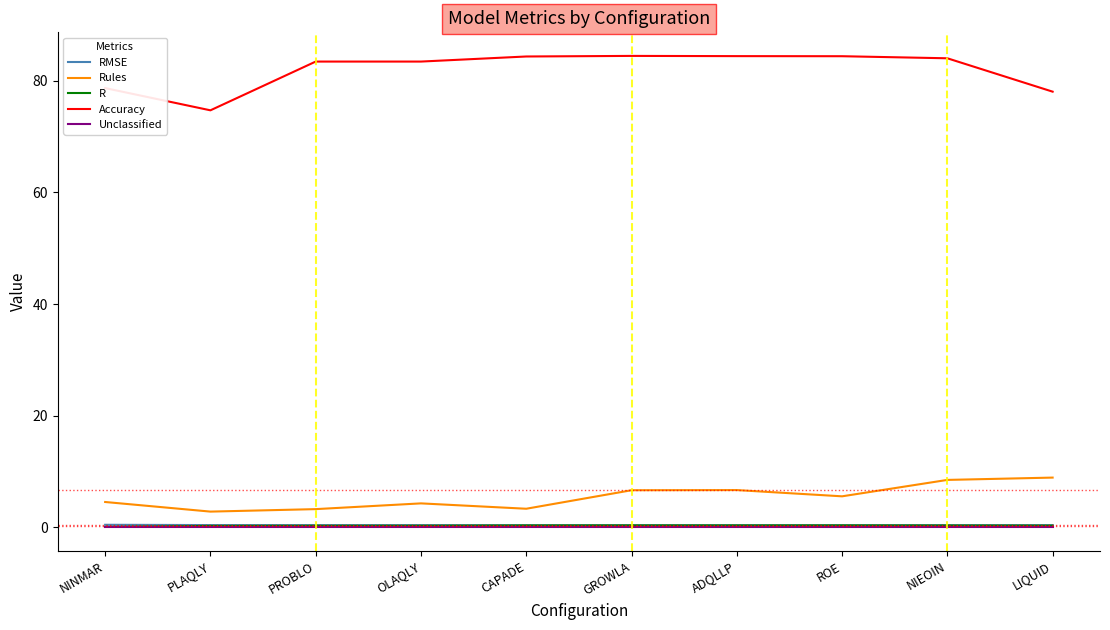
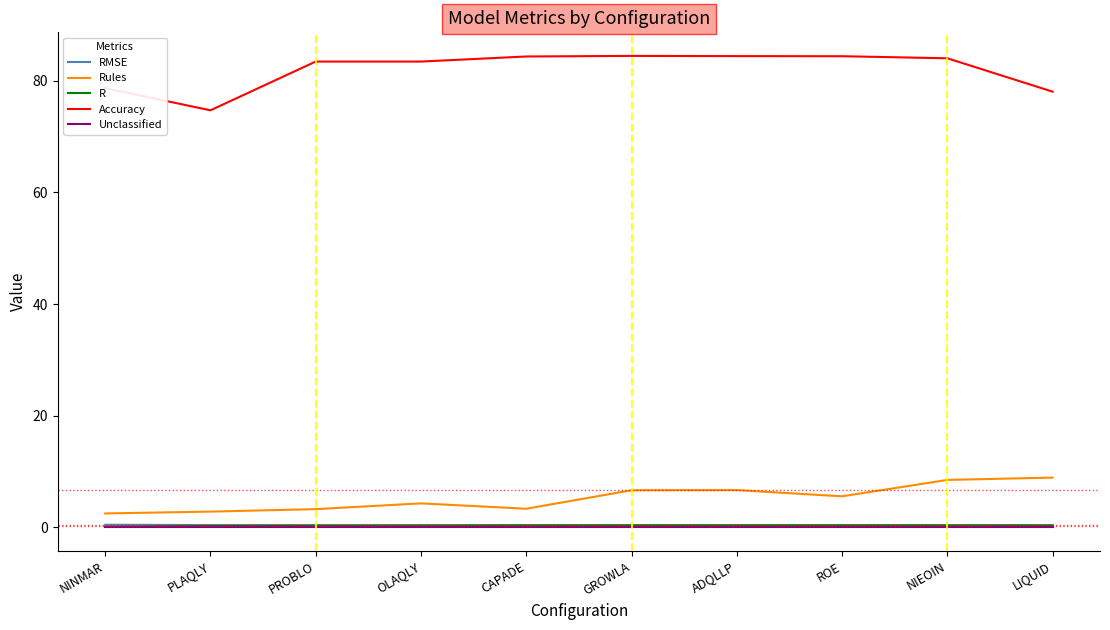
  {
    "Rules": {
-     "NINMAR": 5,
+     "NINMAR": 2,
      "PLAQLY": 3,
      "PROBLO": 3,
      "OLAQLY": 4,
      "CAPADE": 3,
      "GROWLA": 7,
      "ADQLLP": 7,
      "ROE": 6,
      "NIEOIN": 8,
      "LIQUID": 9
    },
    "Accuracy": {
      "PLAQLY": 75,
      "PROBLO": 83,
      "OLAQLY": 83,
      "CAPADE": 84,
      "GROWLA": 84,
      "ADQLLP": 84,
      "ROE": 84,
      "NIEOIN": 84,
      "LIQUID": 78
    }
  }
